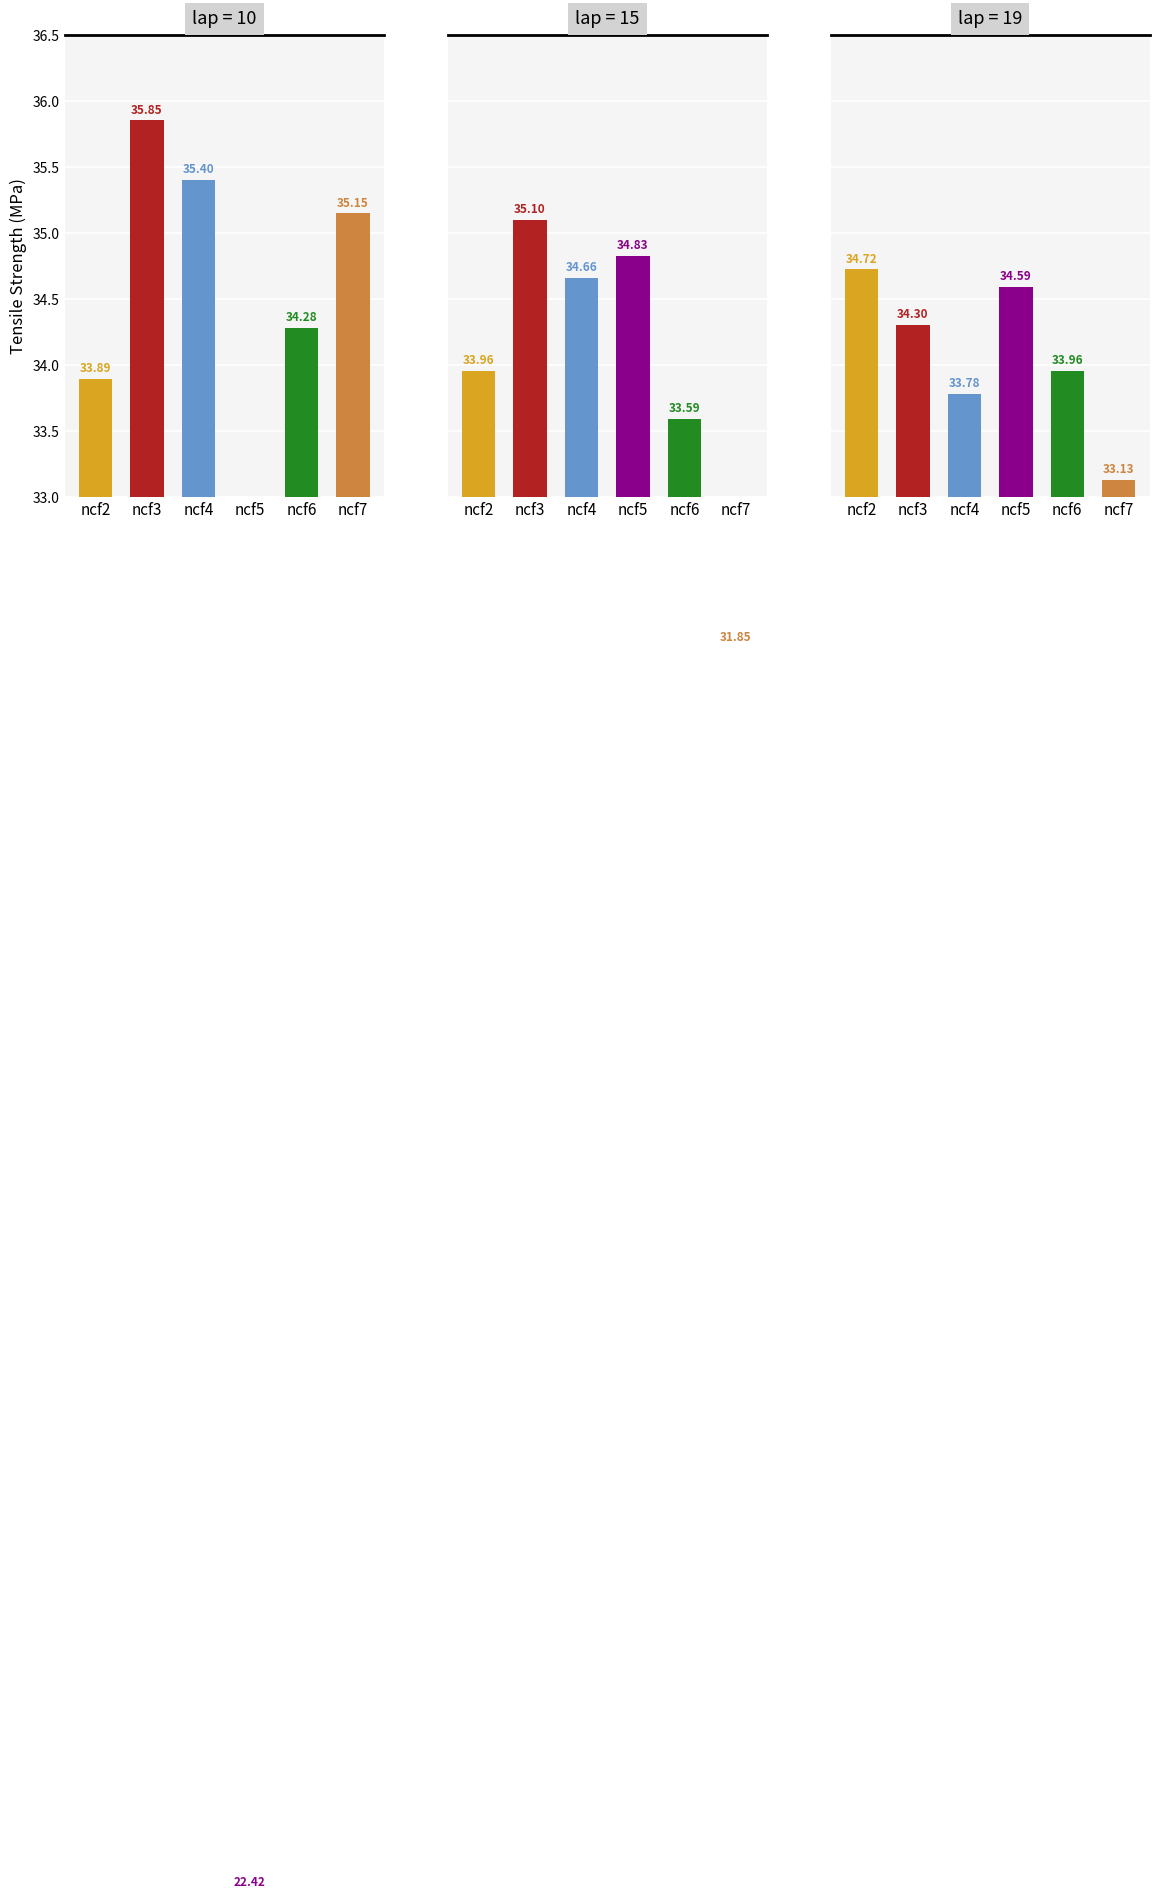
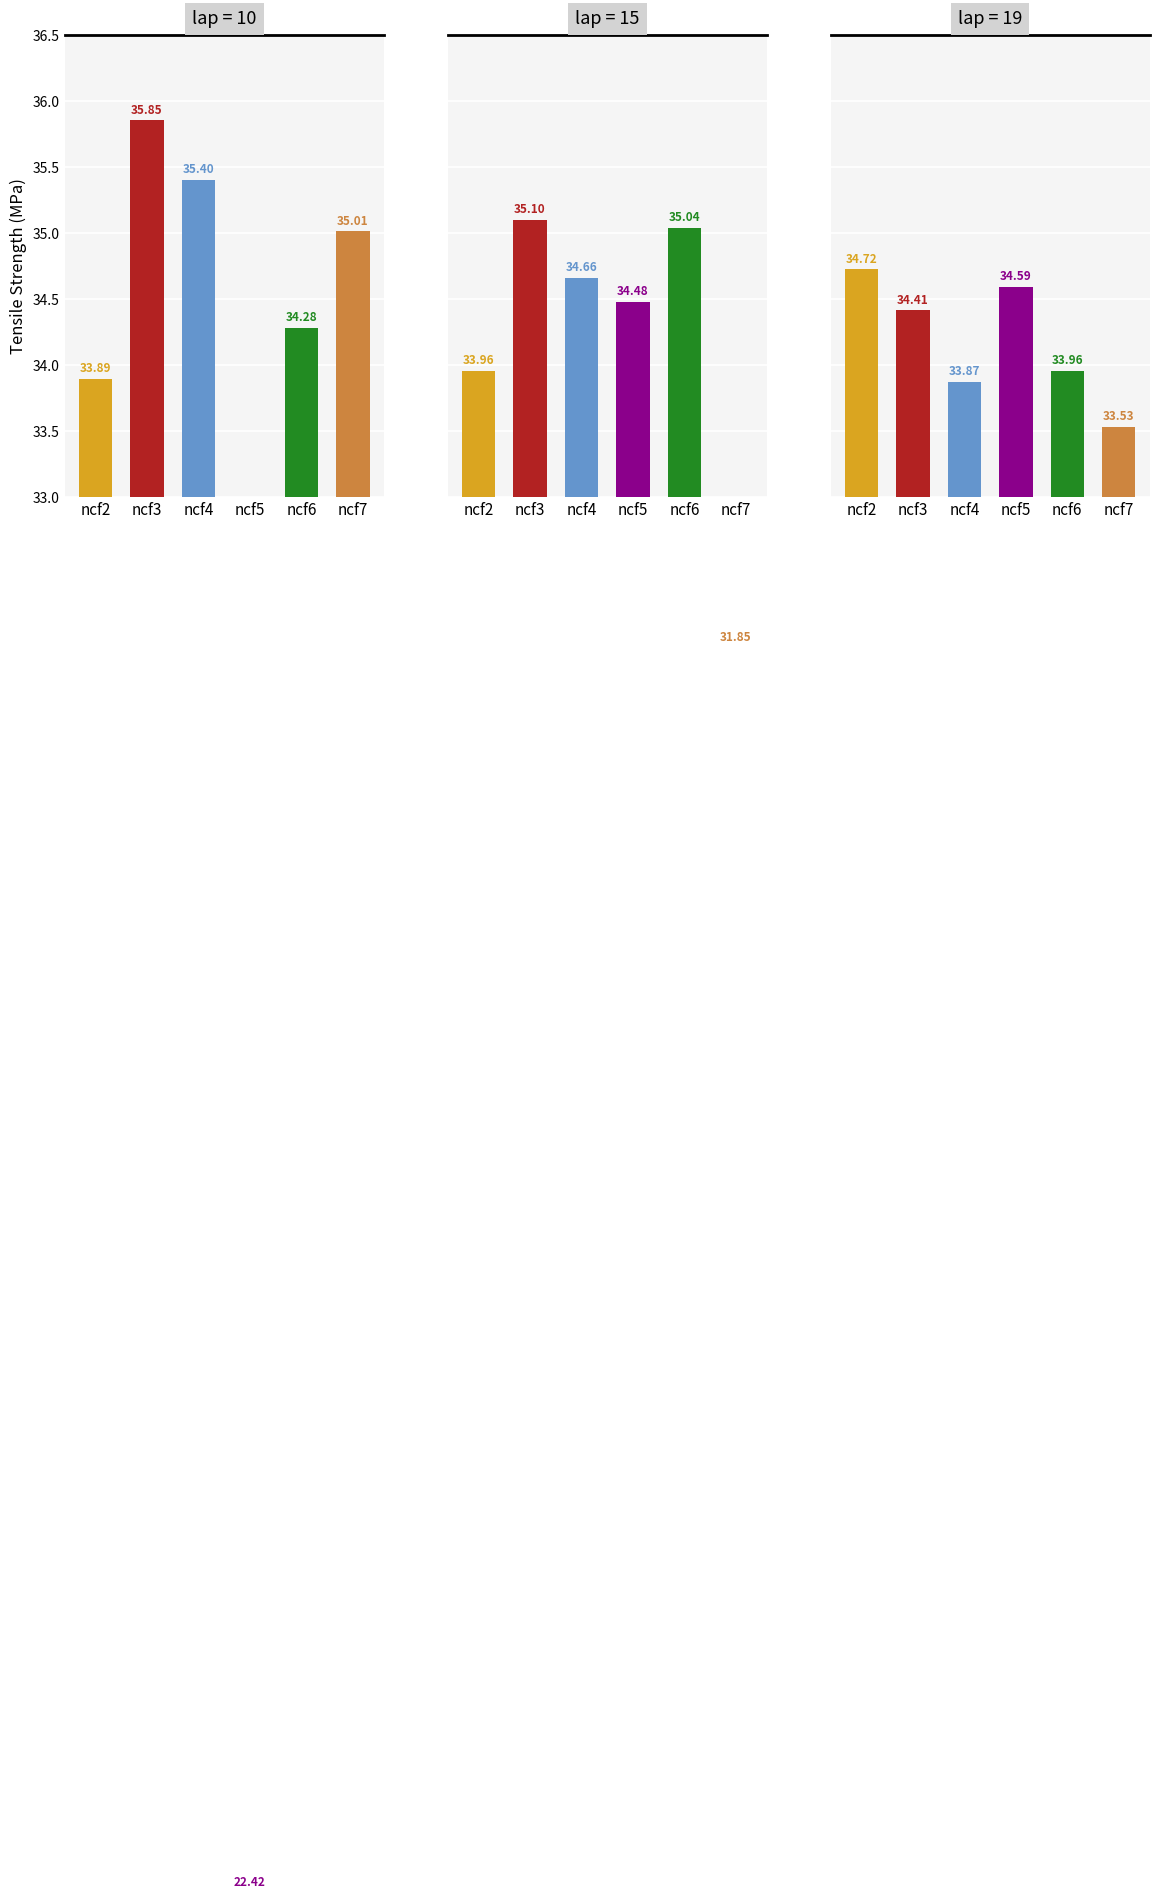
  {
    "lap = 10": {
      "ncf2": 33.89,
      "ncf3": 35.85,
      "ncf4": 35.40,
      "ncf6": 34.28,
-     "ncf7": 35.15
+     "ncf7": 35.01
    },
    "lap = 15": {
      "ncf2": 33.96,
      "ncf3": 35.10,
      "ncf4": 34.66,
-     "ncf5": 34.83,
-     "ncf6": 33.59
+     "ncf5": 34.48,
+     "ncf6": 35.04
    },
    "lap = 19": {
      "ncf2": 34.72,
-     "ncf3": 34.30,
-     "ncf4": 33.78,
+     "ncf3": 34.41,
+     "ncf4": 33.87,
      "ncf5": 34.59,
      "ncf6": 33.96,
-     "ncf7": 33.13
+     "ncf7": 33.53
    }
  }
